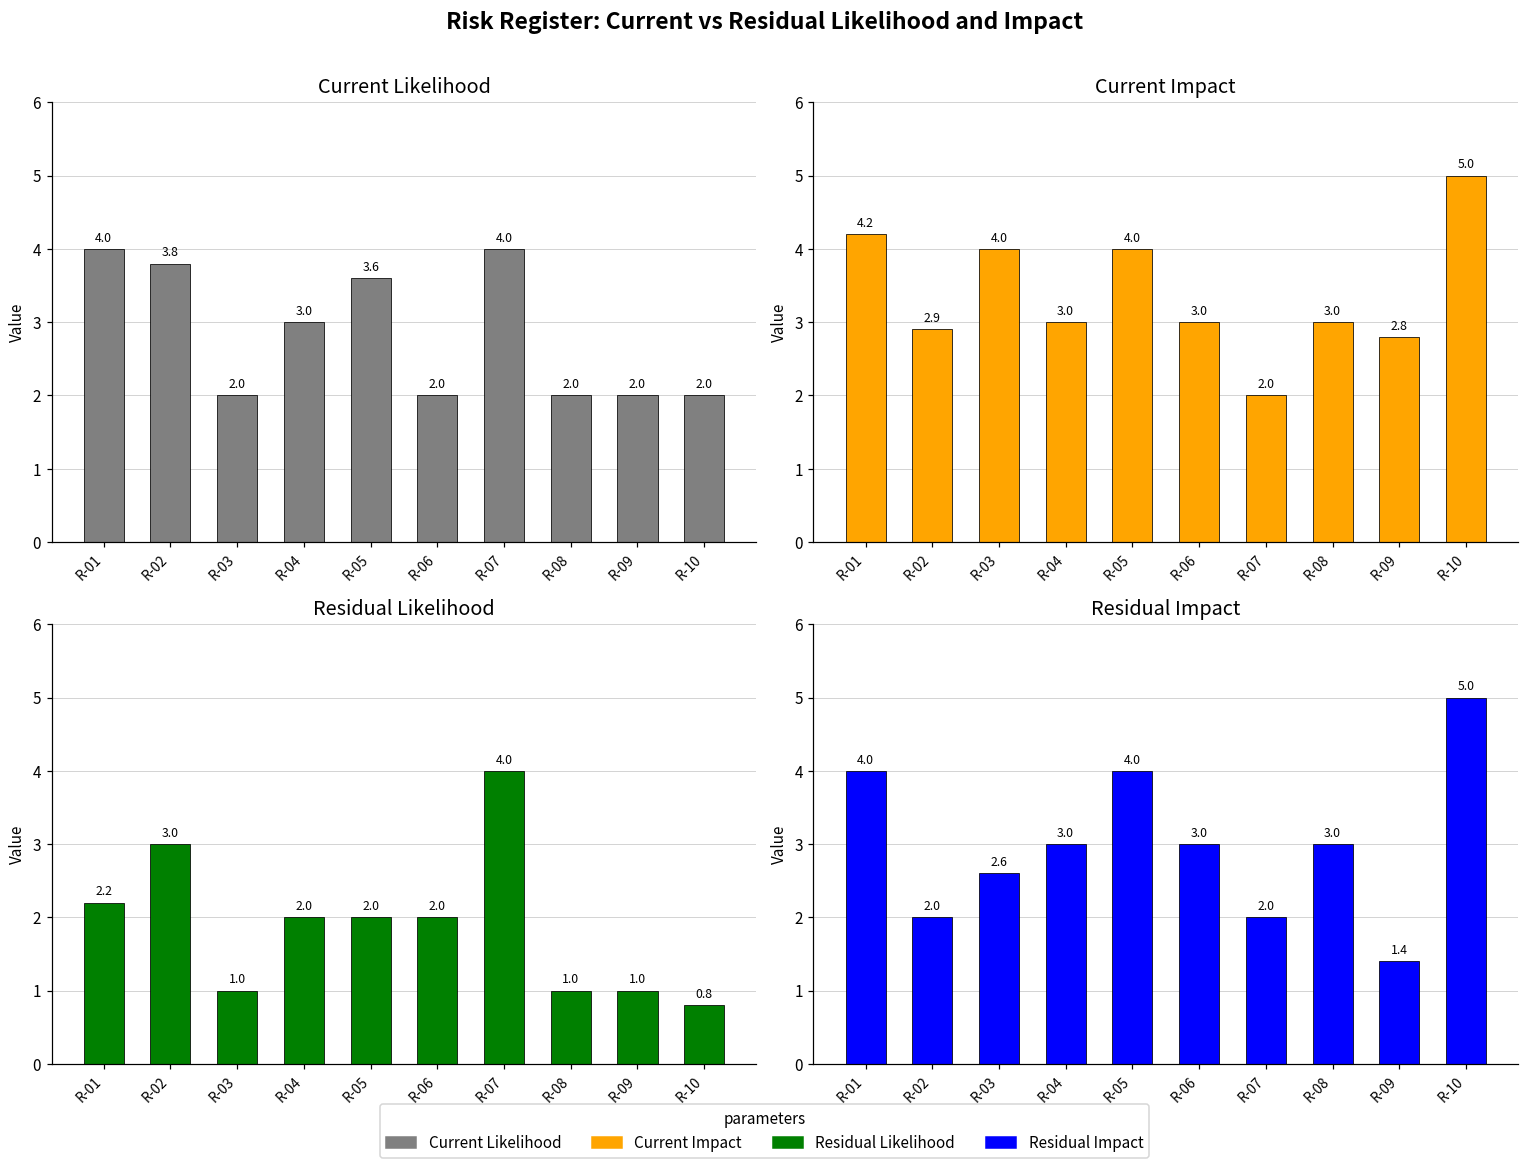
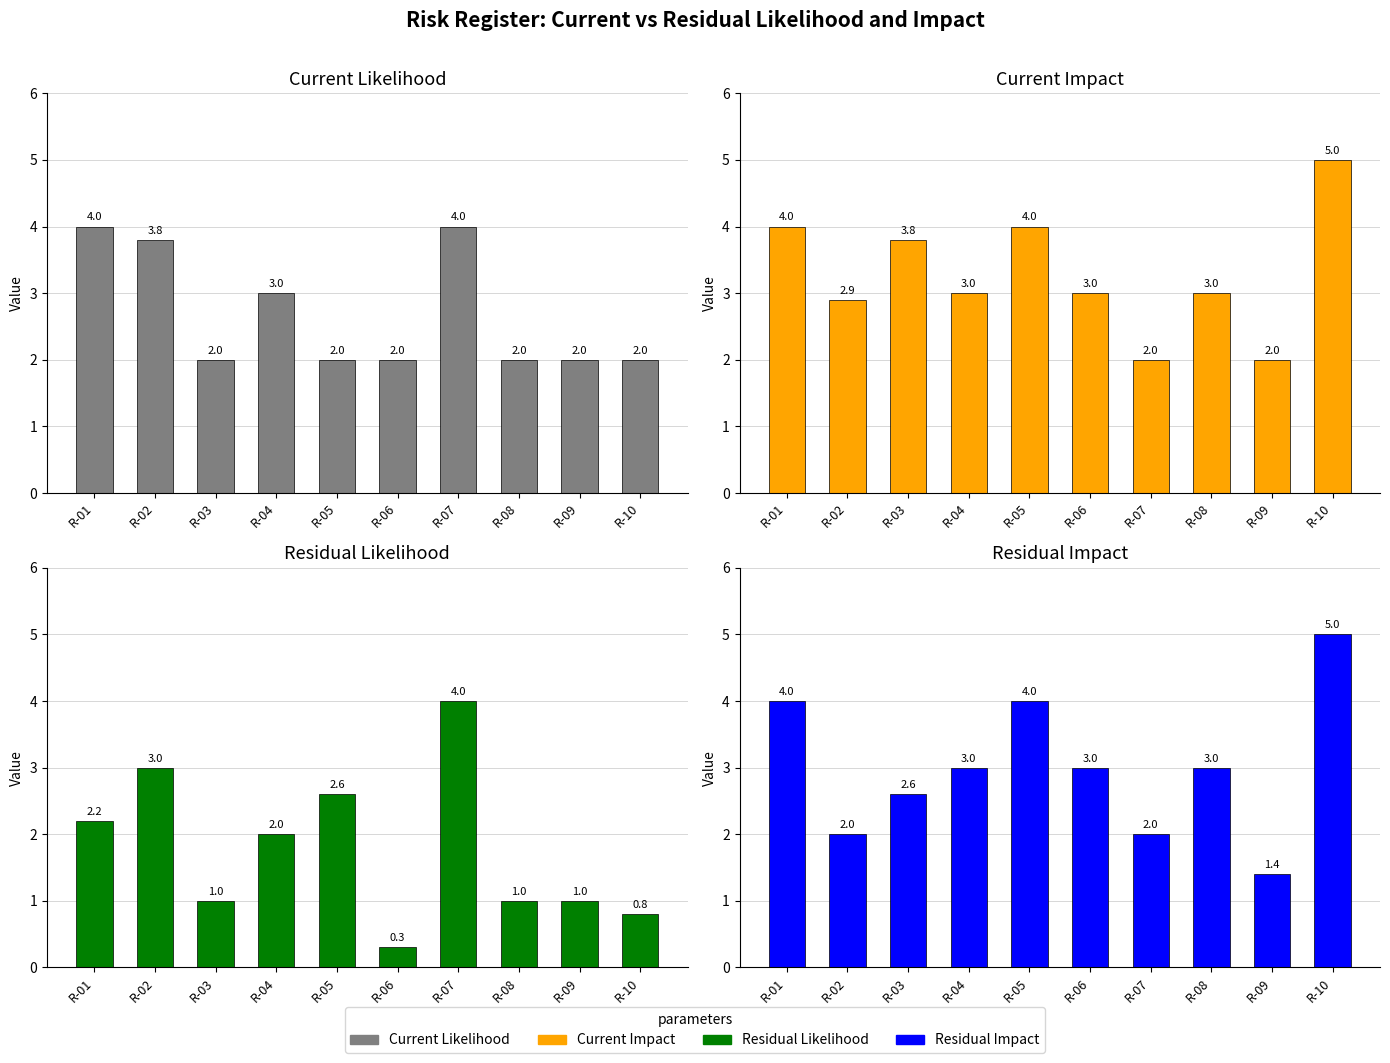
  {
    "Current Likelihood": {
      "R-01": 4.0,
      "R-02": 3.8,
      "R-03": 2.0,
      "R-04": 3.0,
-     "R-05": 3.6,
+     "R-05": 2.0,
      "R-06": 2.0,
      "R-07": 4.0,
      "R-08": 2.0,
      "R-09": 2.0,
      "R-10": 2.0
    },
    "Current Impact": {
-     "R-01": 4.2,
+     "R-01": 4.0,
      "R-02": 2.9,
-     "R-03": 4.0,
+     "R-03": 3.8,
      "R-04": 3.0,
      "R-05": 4.0,
      "R-06": 3.0,
      "R-07": 2.0,
      "R-08": 3.0,
-     "R-09": 2.8,
+     "R-09": 2.0,
      "R-10": 5.0
    },
    "Residual Likelihood": {
      "R-01": 2.2,
      "R-02": 3.0,
      "R-03": 1.0,
      "R-04": 2.0,
-     "R-05": 2.0,
-     "R-06": 2.0,
+     "R-05": 2.6,
+     "R-06": 0.3,
      "R-07": 4.0,
      "R-08": 1.0,
      "R-09": 1.0,
      "R-10": 0.8
    },
    "Residual Impact": {
      "R-01": 4.0,
      "R-02": 2.0,
      "R-03": 2.6,
      "R-04": 3.0,
      "R-05": 4.0,
      "R-06": 3.0,
      "R-07": 2.0,
      "R-08": 3.0,
      "R-09": 1.4,
      "R-10": 5.0
    }
  }
